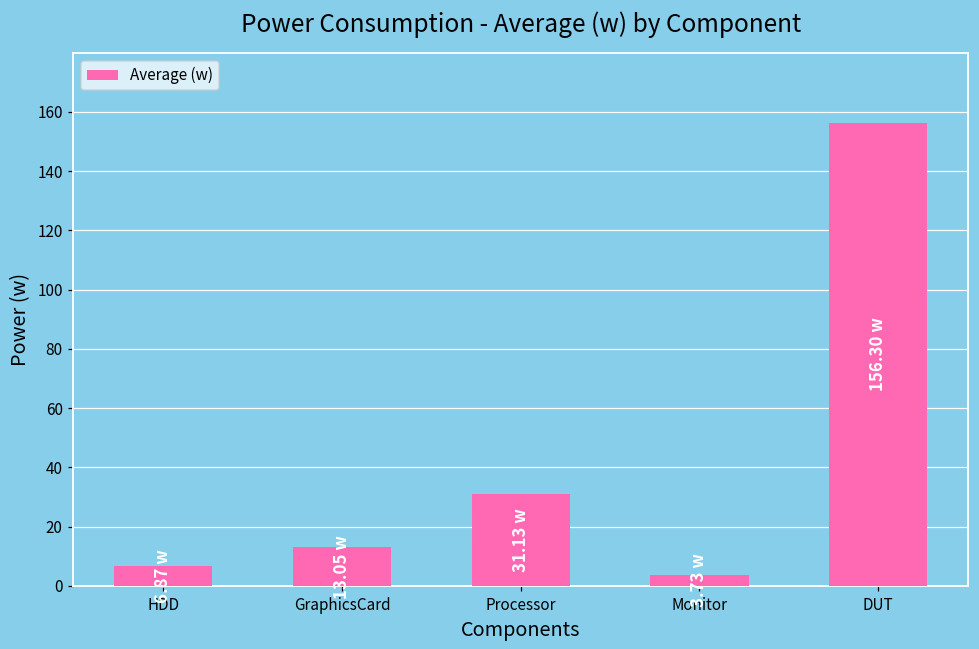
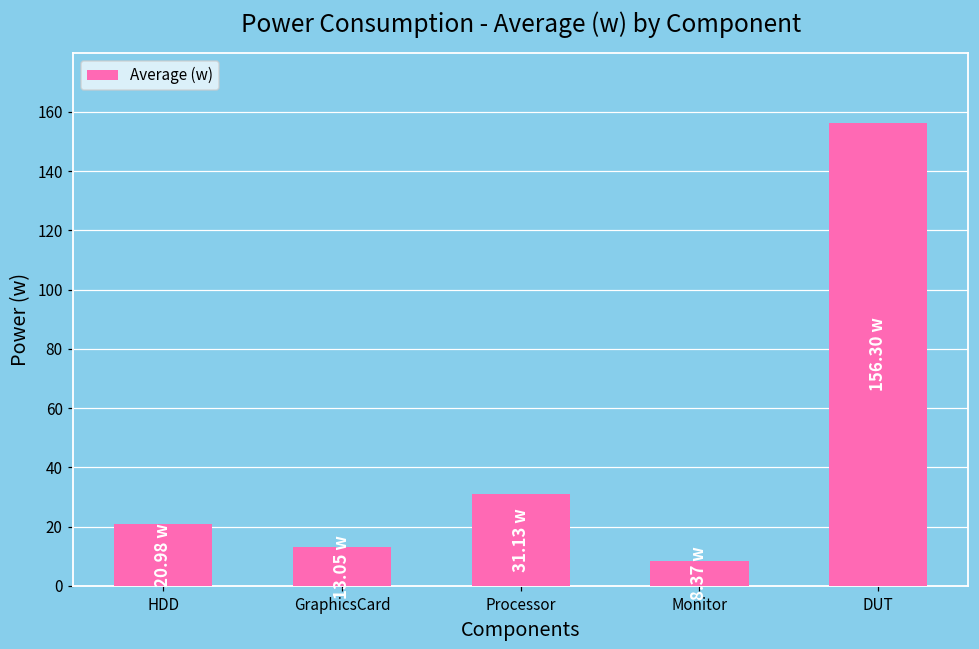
  {
-   "HDD": 6.87,
+   "HDD": 20.98,
    "GraphicsCard": 13.05,
    "Processor": 31.13,
-   "Monitor": 3.73,
+   "Monitor": 8.37,
    "DUT": 156.30
  }
